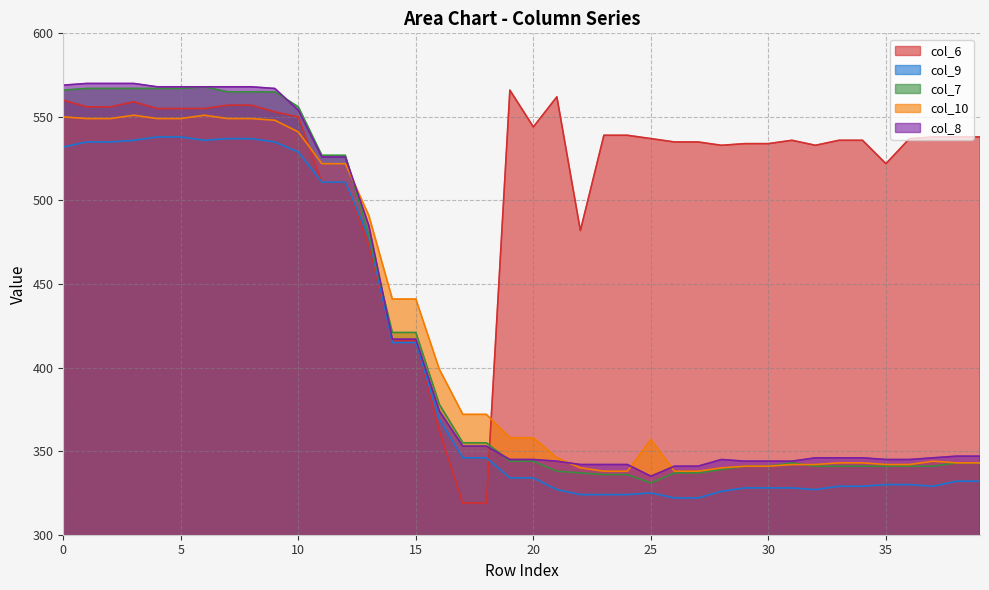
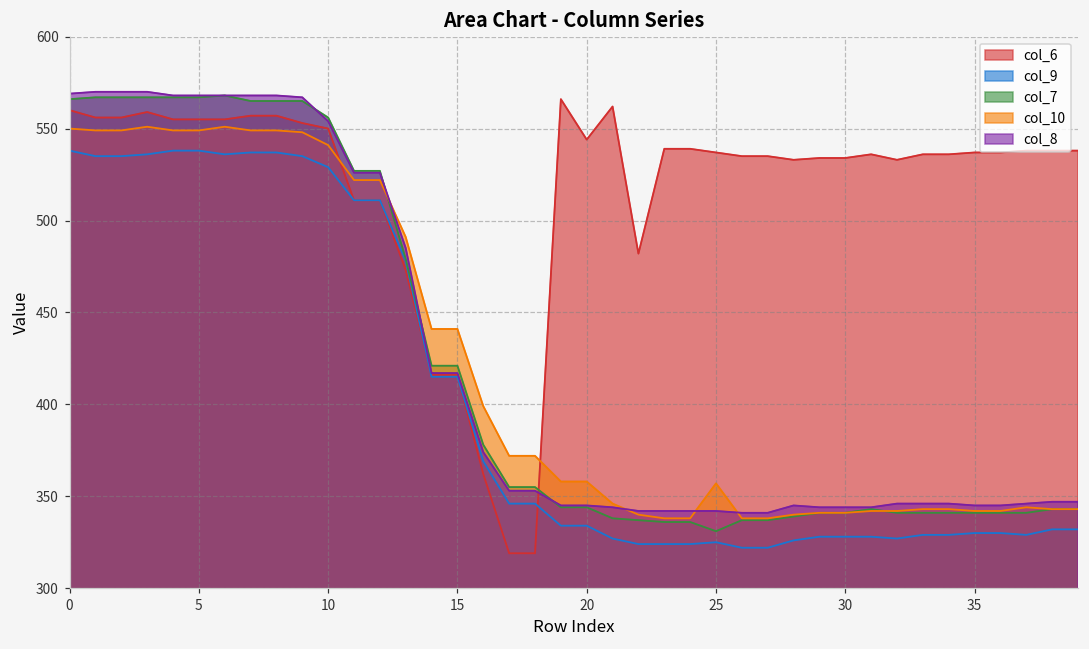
  {
    "col_6": {
      "0": 560,
      "5": 555,
      "10": 550,
      "20": 544,
      "25": 537,
      "30": 534,
-     "35": 522
+     "35": 537
    },
    "col_9": {
-     "0": 532,
+     "0": 538,
      "5": 538,
      "10": 529,
      "20": 334,
      "25": 325,
      "30": 328,
      "35": 330
    },
    "col_7": {
      "0": 566,
      "10": 556,
      "15": 421,
      "25": 331
    },
    "col_10": {
      "0": 550,
      "5": 549,
      "10": 541,
      "15": 441,
      "20": 358,
      "25": 357
    },
    "col_8": {
      "0": 569,
      "10": 554,
-     "25": 335,
+     "25": 342,
      "30": 344,
      "35": 345
    }
  }
